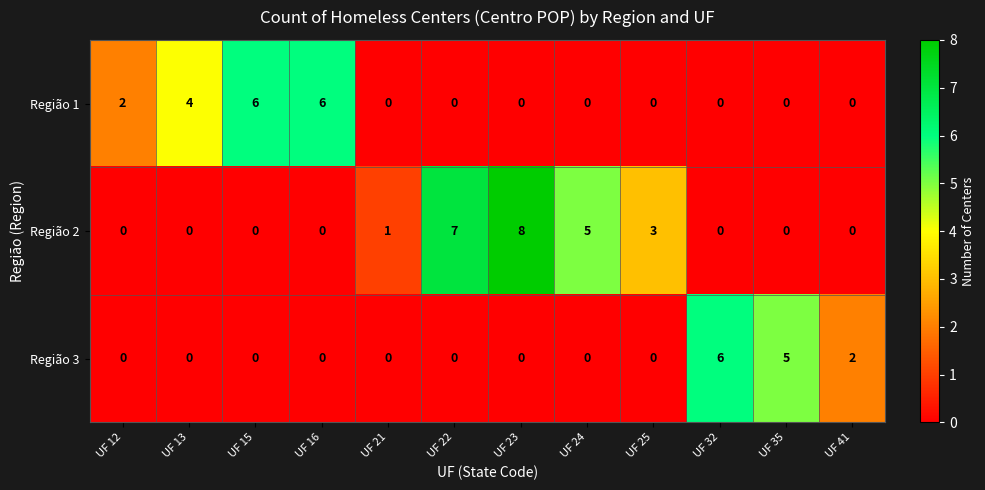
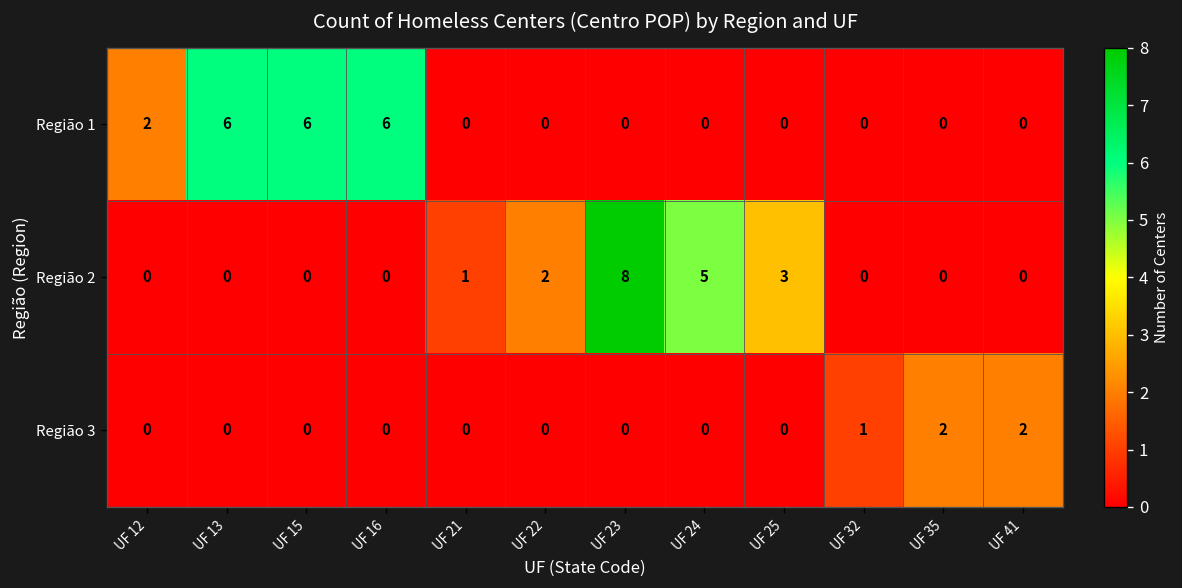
  {
    "Região 1": {
      "UF 12": 2,
-     "UF 13": 4,
+     "UF 13": 6,
      "UF 15": 6,
      "UF 16": 6,
      "UF 21": 0,
      "UF 22": 0,
      "UF 23": 0,
      "UF 24": 0,
      "UF 25": 0,
      "UF 32": 0,
      "UF 35": 0,
      "UF 41": 0
    },
    "Região 2": {
      "UF 12": 0,
      "UF 13": 0,
      "UF 15": 0,
      "UF 16": 0,
      "UF 21": 1,
-     "UF 22": 7,
+     "UF 22": 2,
      "UF 23": 8,
      "UF 24": 5,
      "UF 25": 3,
      "UF 32": 0,
      "UF 35": 0,
      "UF 41": 0
    },
    "Região 3": {
      "UF 12": 0,
      "UF 13": 0,
      "UF 15": 0,
      "UF 16": 0,
      "UF 21": 0,
      "UF 22": 0,
      "UF 23": 0,
      "UF 24": 0,
      "UF 25": 0,
-     "UF 32": 6,
-     "UF 35": 5,
+     "UF 32": 1,
+     "UF 35": 2,
      "UF 41": 2
    }
  }
